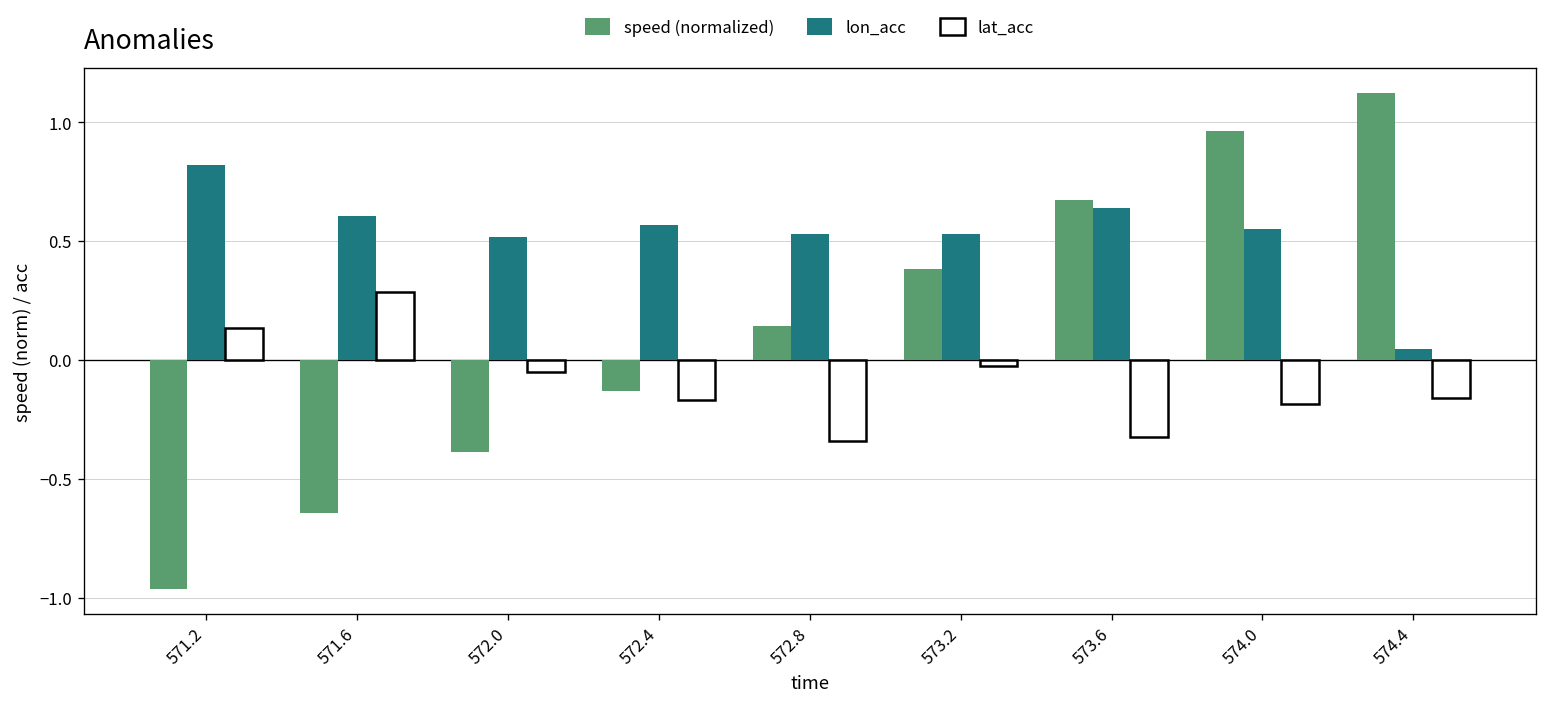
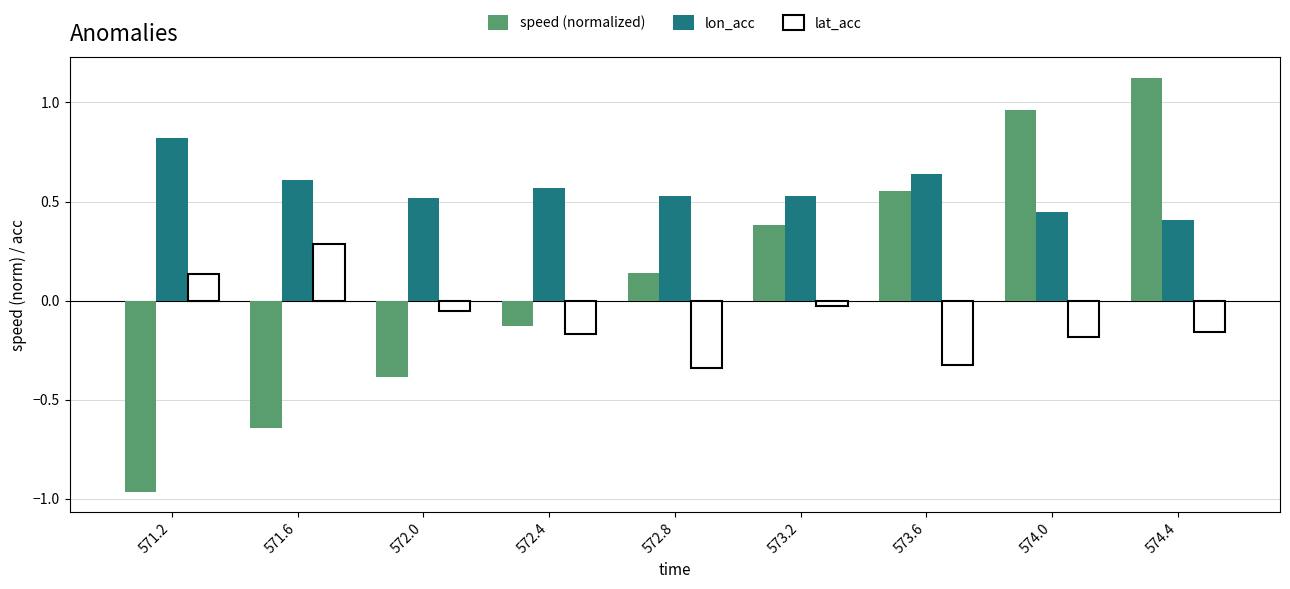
  {
    "speed (normalized)": {
      "571.2": -0.96,
      "571.6": -0.64,
      "572.0": -0.39,
      "572.4": -0.13,
      "572.8": 0.14,
      "573.2": 0.38,
-     "573.6": 0.67,
+     "573.6": 0.55,
      "574.0": 0.96,
      "574.4": 1.12
    },
    "lon_acc": {
      "571.2": 0.82,
      "571.6": 0.61,
      "572.0": 0.52,
      "572.4": 0.57,
      "572.8": 0.53,
      "573.2": 0.53,
      "573.6": 0.64,
-     "574.0": 0.55,
-     "574.4": 0.05
+     "574.0": 0.45,
+     "574.4": 0.41
    },
    "lat_acc": {
      "571.2": 0.13,
      "571.6": 0.29,
      "572.0": -0.05,
      "572.4": -0.17,
      "572.8": -0.34,
      "573.2": -0.03,
      "573.6": -0.33,
      "574.0": -0.18,
      "574.4": -0.16
    }
  }
